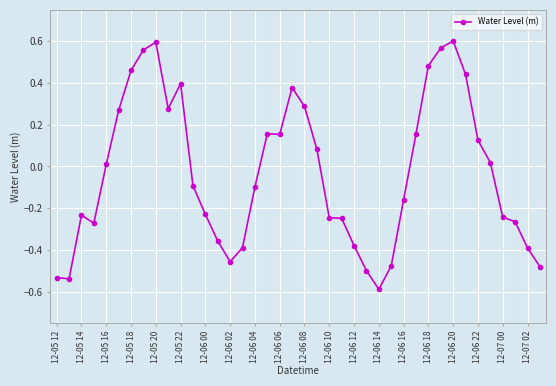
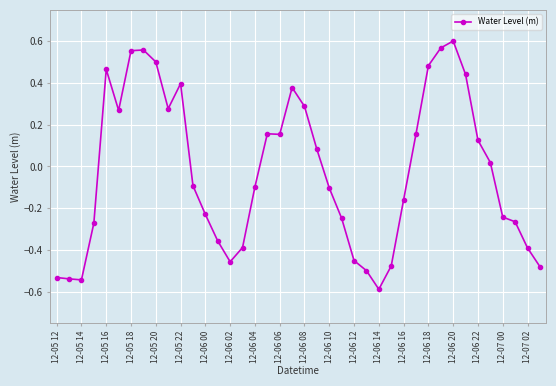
  {
    "12-05 12": -0.53,
-   "12-05 14": -0.23,
-   "12-05 16": 0.01,
-   "12-05 18": 0.46,
-   "12-05 20": 0.59,
+   "12-05 14": -0.54,
+   "12-05 16": 0.46,
+   "12-05 18": 0.55,
+   "12-05 20": 0.50,
    "12-05 22": 0.40,
    "12-06 00": -0.23,
    "12-06 02": -0.46,
    "12-06 04": -0.10,
    "12-06 06": 0.15,
    "12-06 08": 0.29,
-   "12-06 10": -0.25,
-   "12-06 12": -0.38,
+   "12-06 10": -0.10,
+   "12-06 12": -0.45,
    "12-06 14": -0.59,
    "12-06 16": -0.16,
    "12-06 18": 0.48,
    "12-06 20": 0.60,
    "12-06 22": 0.13,
    "12-07 00": -0.24,
    "12-07 02": -0.39
  }
